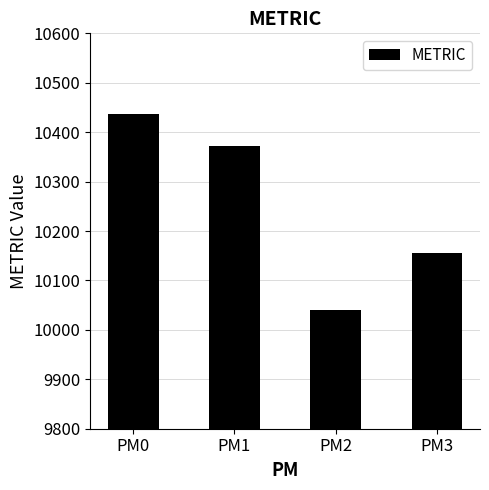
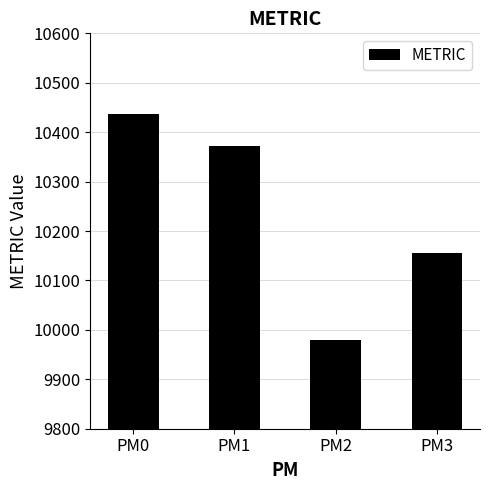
  {
    "PM0": 10440,
    "PM1": 10370,
-   "PM2": 10040,
+   "PM2": 9980,
    "PM3": 10160
  }
